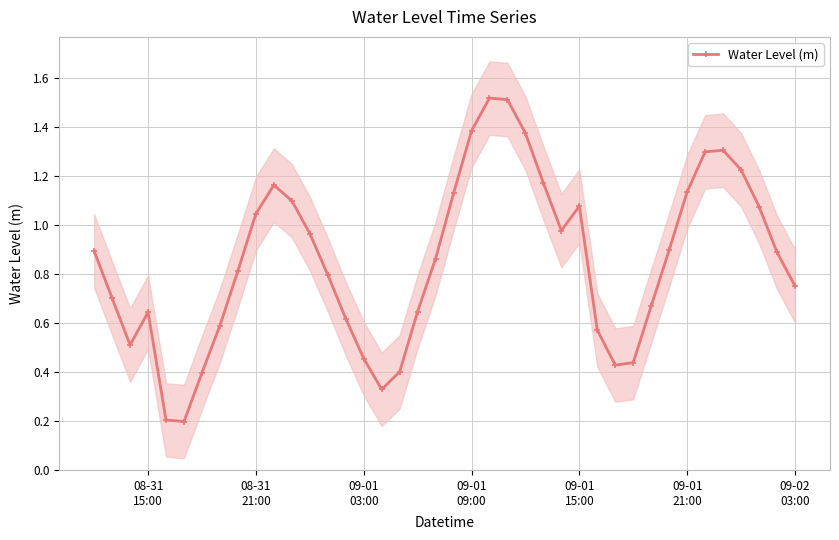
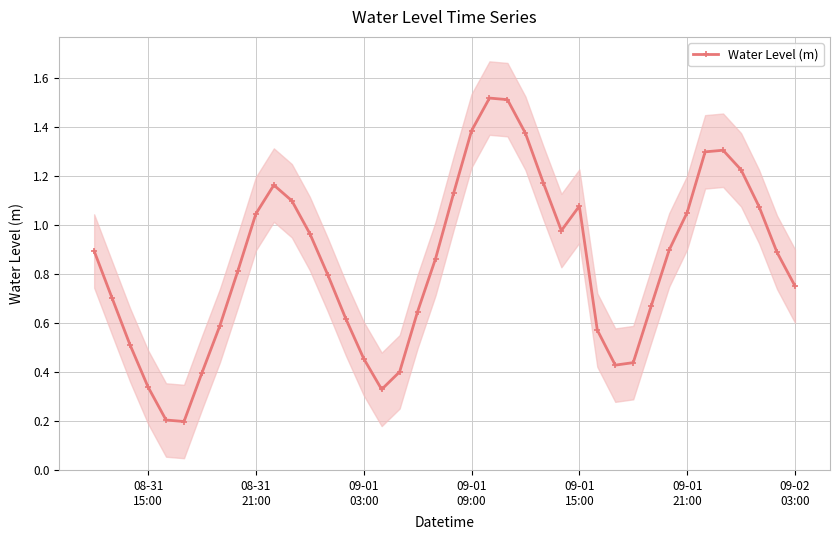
  {
    "Water Level (m)": {
-     "08-31 15:00": 0.64,
+     "08-31 15:00": 0.34,
      "08-31 21:00": 1.05,
      "09-01 03:00": 0.46,
      "09-01 09:00": 1.39,
      "09-01 15:00": 1.08,
-     "09-01 21:00": 1.14,
+     "09-01 21:00": 1.05,
      "09-02 03:00": 0.75
    }
  }
